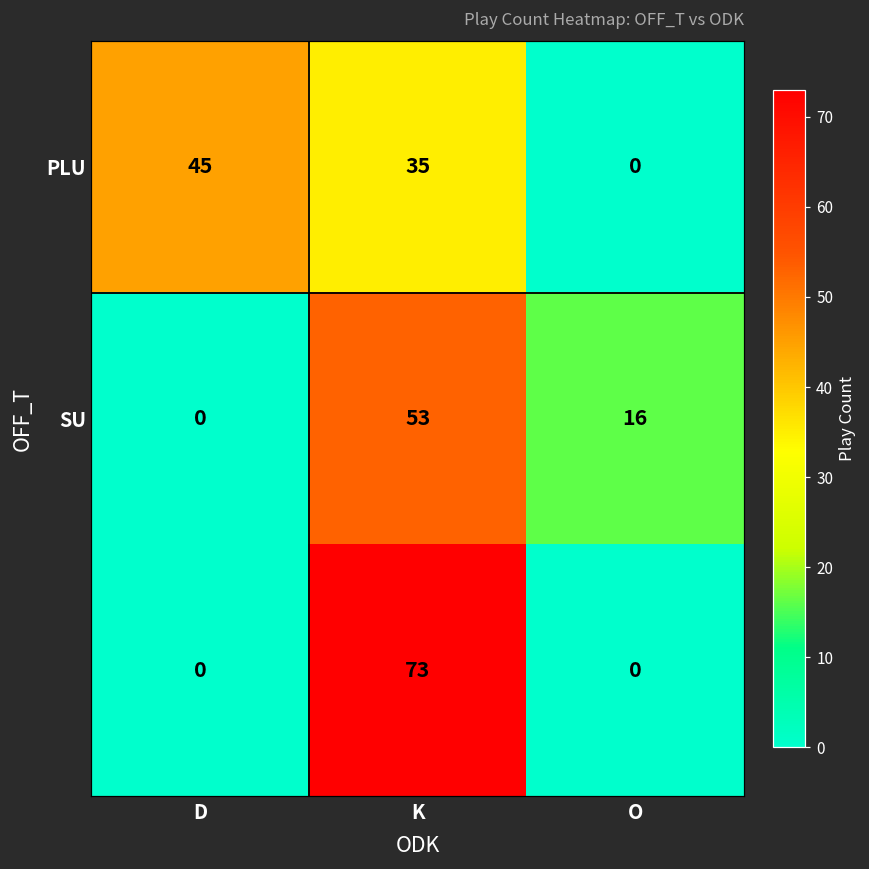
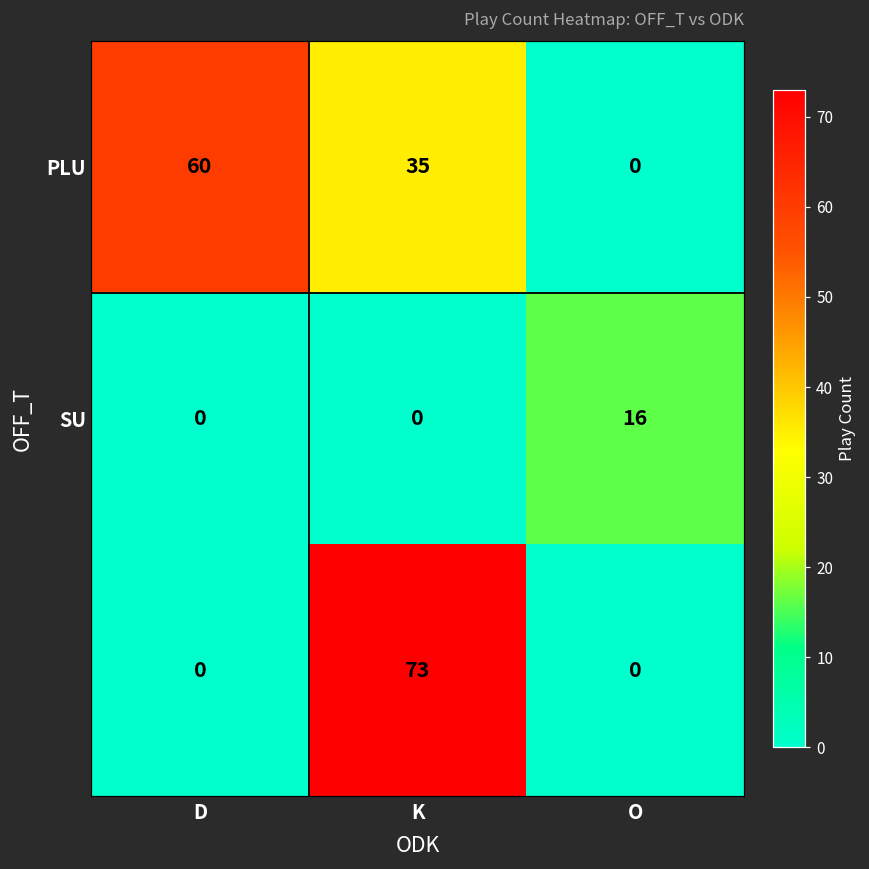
  {
    "PLU": {
-     "D": 45,
+     "D": 60,
      "K": 35,
      "O": 0
    },
    "SU": {
      "D": 0,
-     "K": 53,
+     "K": 0,
      "O": 16
    }
  }
